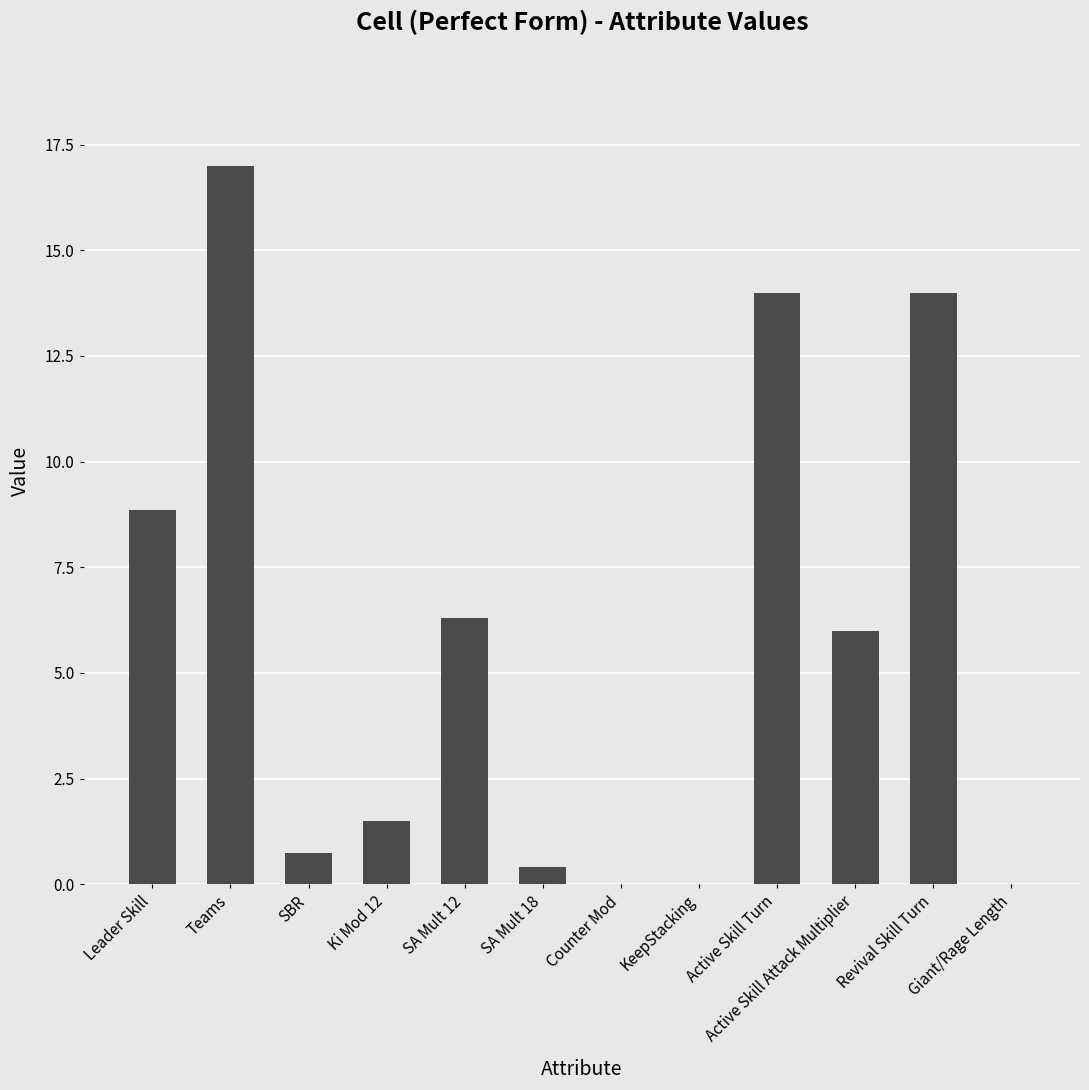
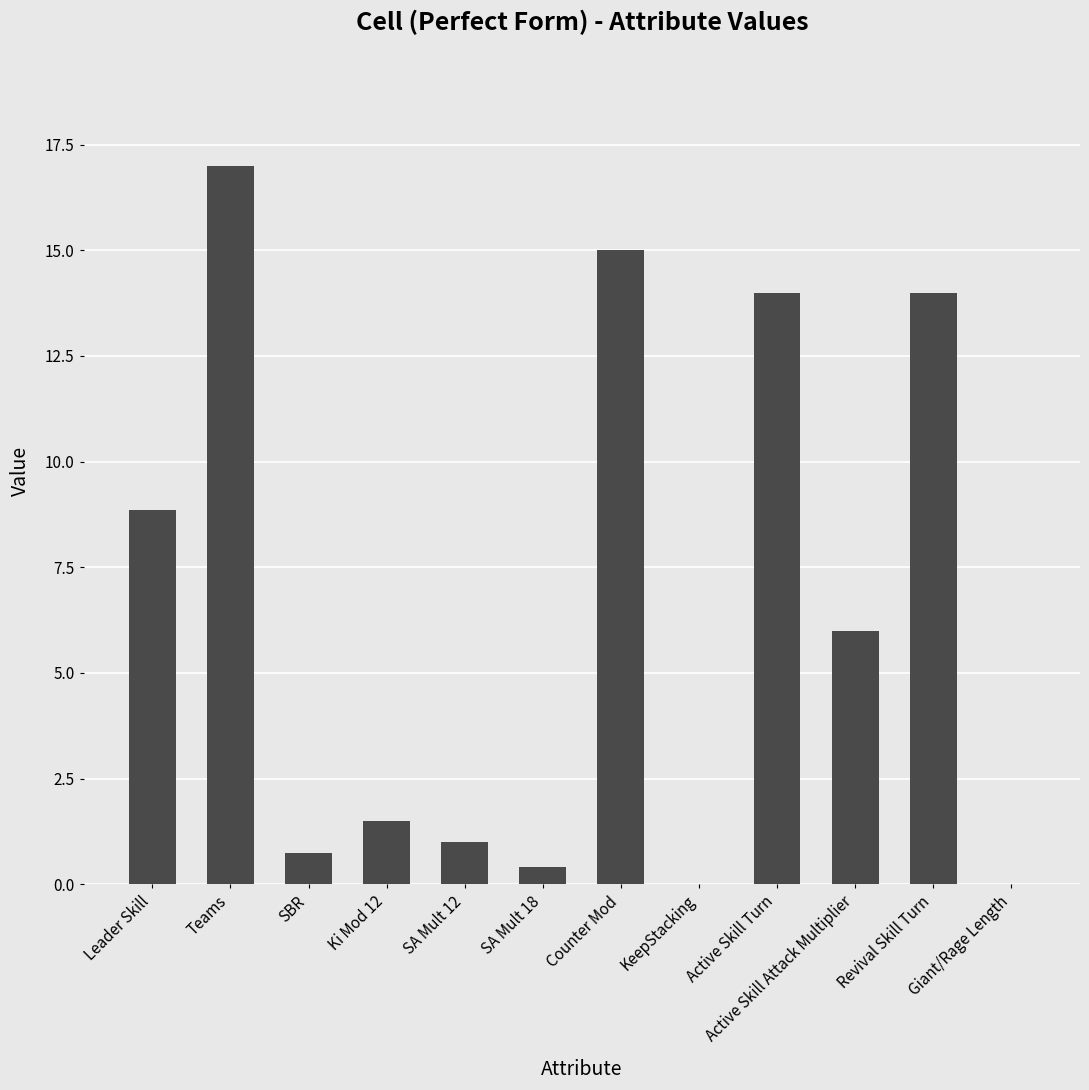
  {
    "Leader Skill": 8.9,
    "Teams": 17.0,
    "SBR": 0.8,
    "Ki Mod 12": 1.5,
-   "SA Mult 12": 6.3,
+   "SA Mult 12": 1.0,
    "SA Mult 18": 0.4,
-   "Counter Mod": 0,
+   "Counter Mod": 15,
    "KeepStacking": 0.0,
    "Active Skill Turn": 14.0,
    "Active Skill Attack Multiplier": 6.0,
    "Revival Skill Turn": 14.0,
    "Giant/Rage Length": 0.0
  }
